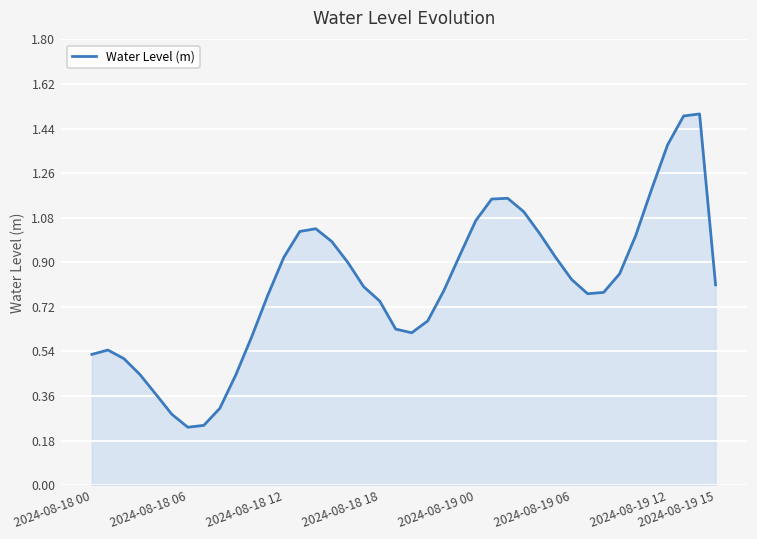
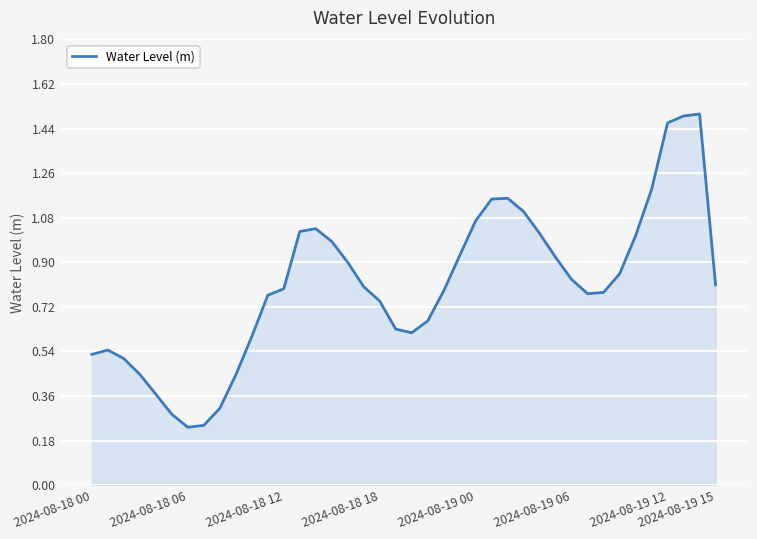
  {
    "2024-08-18 00": 0.53,
    "2024-08-18 06": 0.23,
-   "2024-08-18 12": 0.92,
+   "2024-08-18 12": 0.79,
    "2024-08-18 18": 0.74,
    "2024-08-19 00": 1.07,
    "2024-08-19 06": 0.83,
-   "2024-08-19 12": 1.37,
+   "2024-08-19 12": 1.46,
    "2024-08-19 15": 0.81
  }
